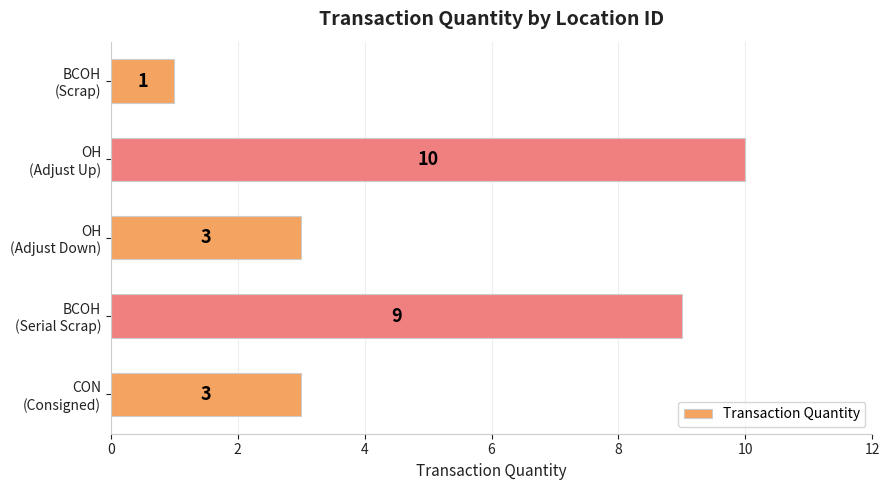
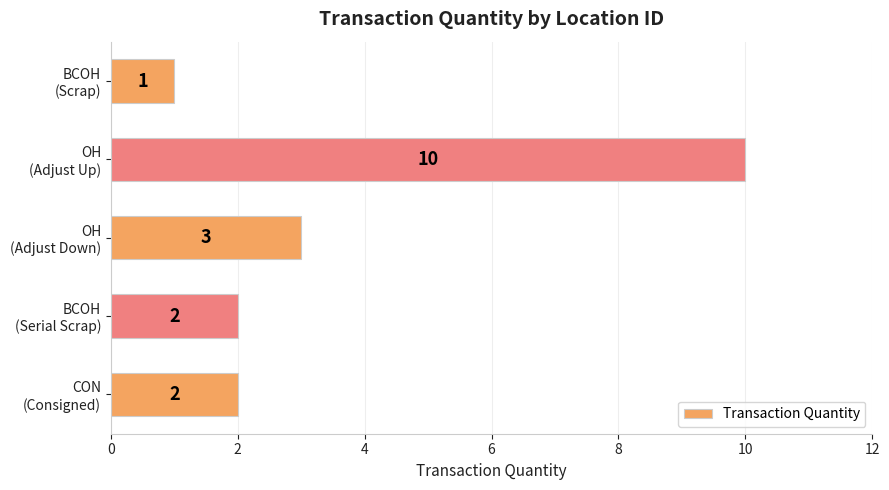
  {
    "BCOH (Scrap)": 1,
    "OH (Adjust Up)": 10,
    "OH (Adjust Down)": 3,
-   "BCOH (Serial Scrap)": 9,
-   "CON (Consigned)": 3
+   "BCOH (Serial Scrap)": 2,
+   "CON (Consigned)": 2
  }
